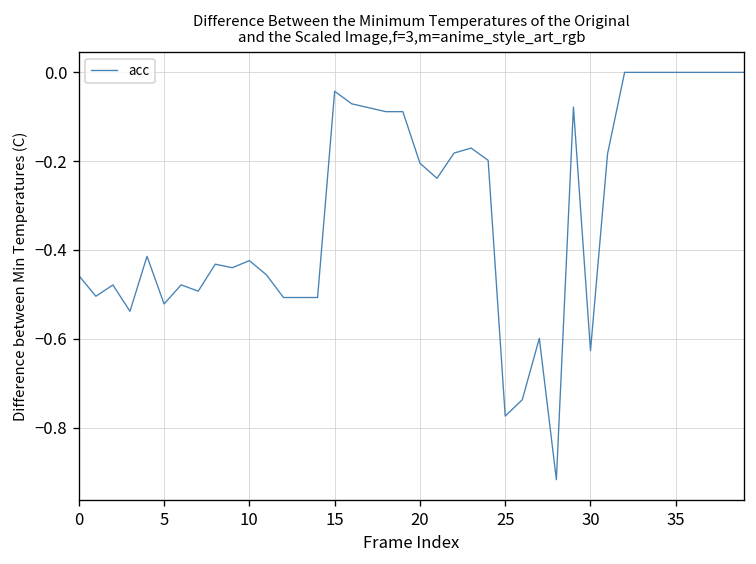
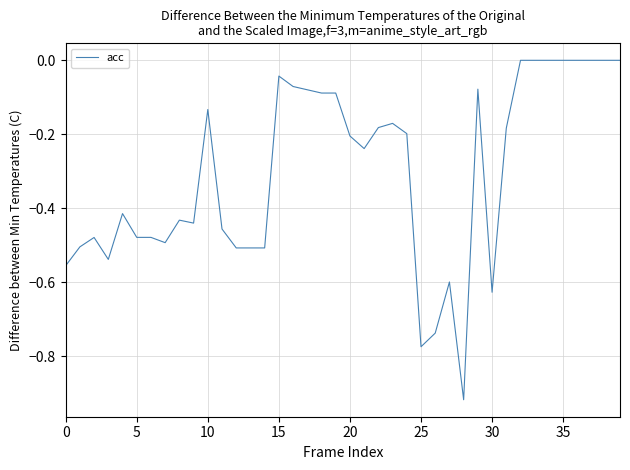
  {
-   "0": -0.46,
-   "5": -0.52,
-   "10": -0.42,
+   "0": -0.56,
+   "5": -0.48,
+   "10": -0.13,
    "15": -0.04,
    "20": -0.20,
    "25": -0.77,
    "30": -0.63,
    "35": 0.00
  }
